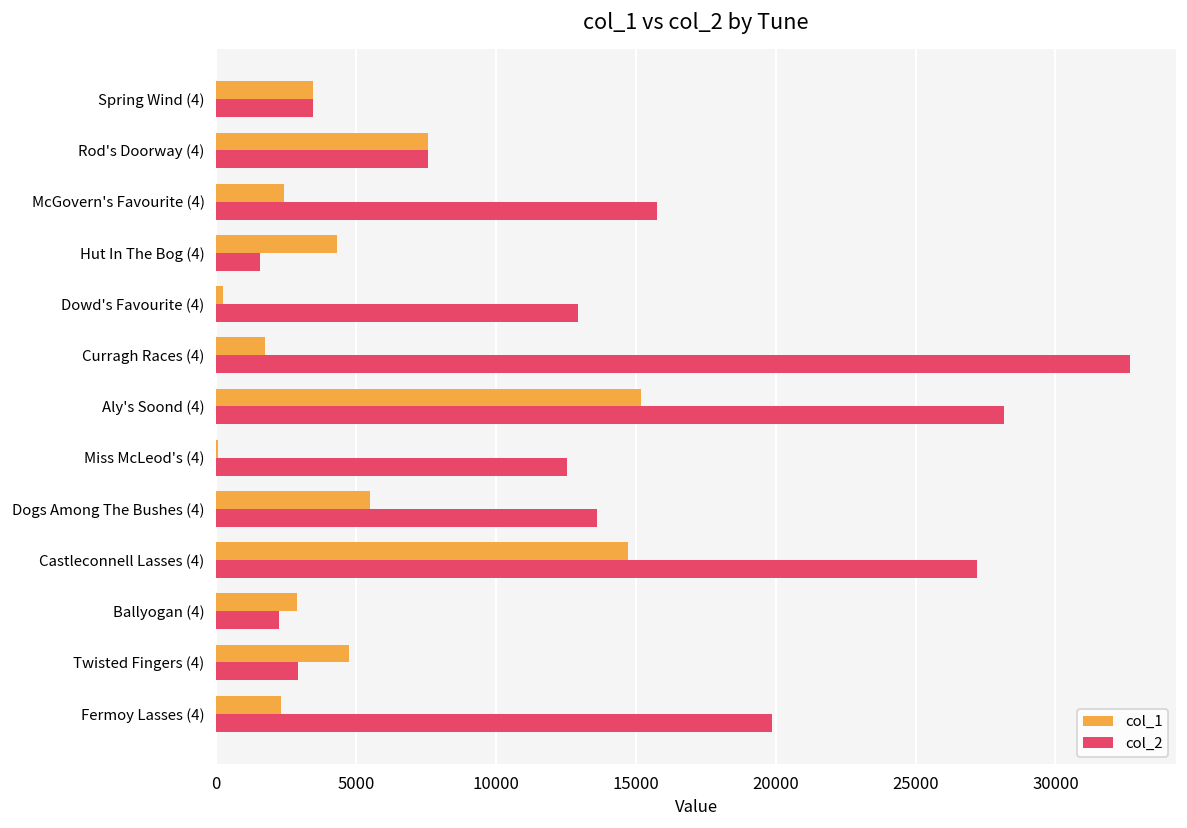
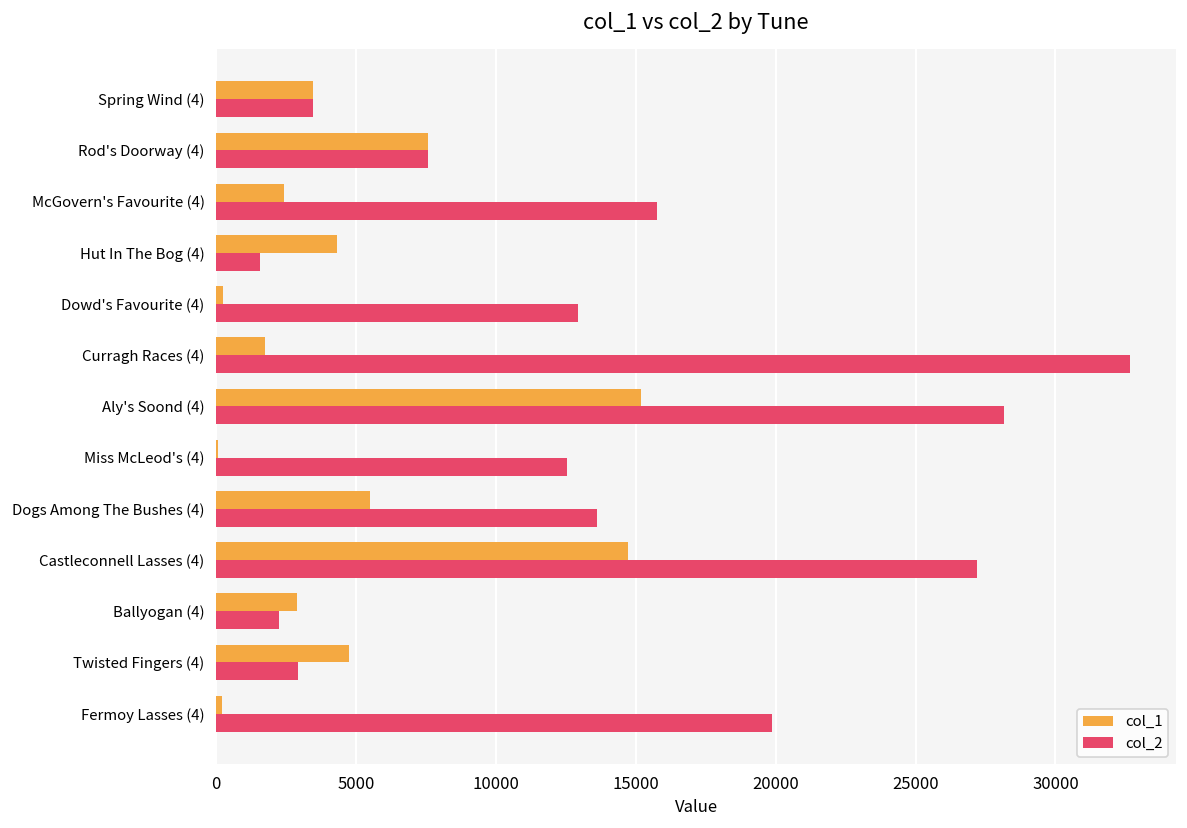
  {
    "col_1": {
      "Spring Wind (4)": 3500,
      "Rod's Doorway (4)": 7600,
      "McGovern's Favourite (4)": 2400,
      "Hut In The Bog (4)": 4300,
      "Dowd's Favourite (4)": 200,
      "Curragh Races (4)": 1800,
      "Aly's Soond (4)": 15200,
      "Dogs Among The Bushes (4)": 5500,
      "Castleconnell Lasses (4)": 14700,
      "Ballyogan (4)": 2900,
      "Twisted Fingers (4)": 4700,
-     "Fermoy Lasses (4)": 2300
+     "Fermoy Lasses (4)": 200
    },
    "col_2": {
      "Spring Wind (4)": 3500,
      "Rod's Doorway (4)": 7600,
      "McGovern's Favourite (4)": 15800,
      "Hut In The Bog (4)": 1600,
      "Dowd's Favourite (4)": 12900,
      "Curragh Races (4)": 32700,
      "Aly's Soond (4)": 28200,
      "Miss McLeod's (4)": 12600,
      "Dogs Among The Bushes (4)": 13600,
      "Castleconnell Lasses (4)": 27200,
      "Ballyogan (4)": 2200,
      "Twisted Fingers (4)": 2900,
      "Fermoy Lasses (4)": 19900
    }
  }
